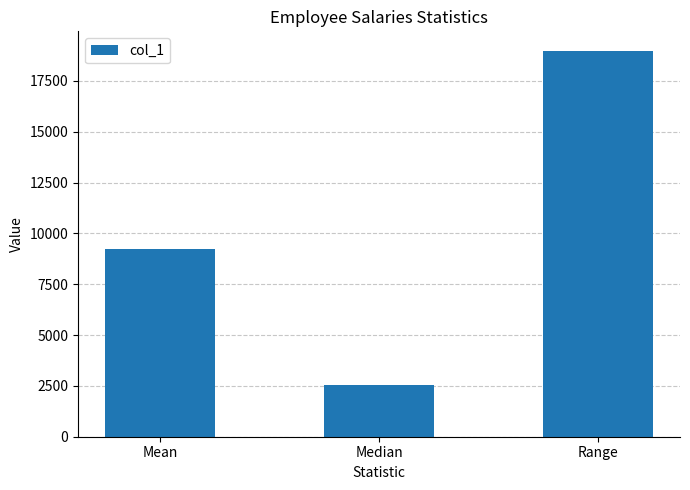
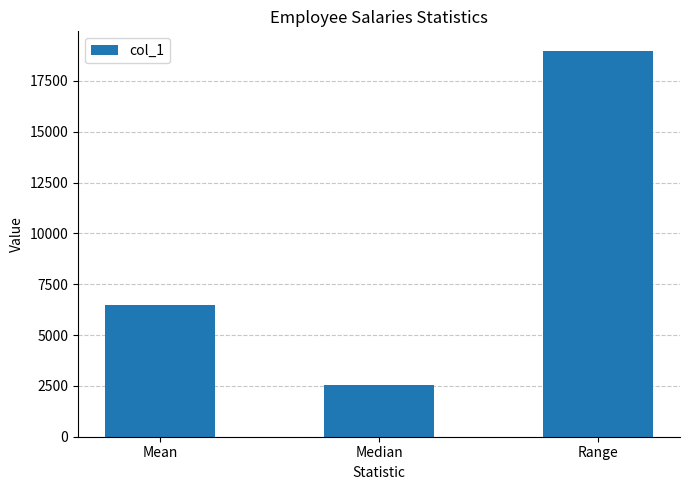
  {
-   "Mean": 9200,
+   "Mean": 6500,
    "Median": 2500,
    "Range": 19000
  }
